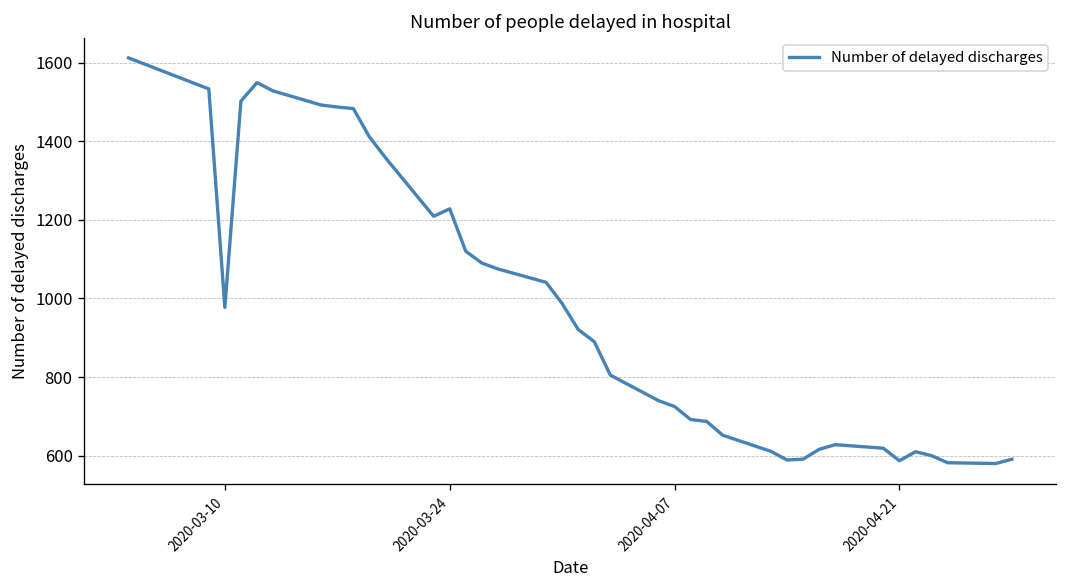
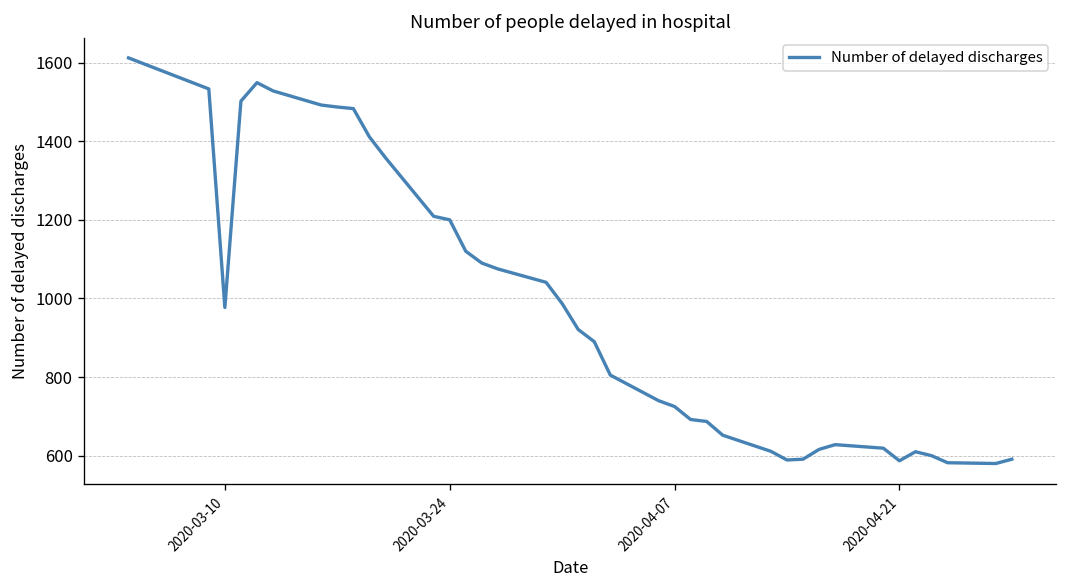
  {
    "2020-03-10": 980,
-   "2020-03-24": 1230,
+   "2020-03-24": 1200,
    "2020-04-07": 730,
    "2020-04-21": 590
  }
